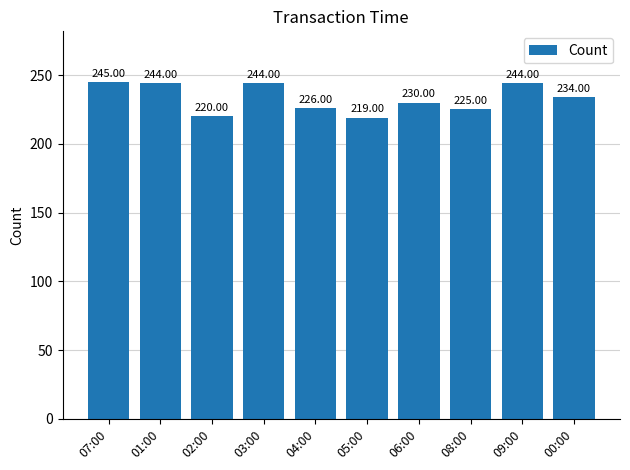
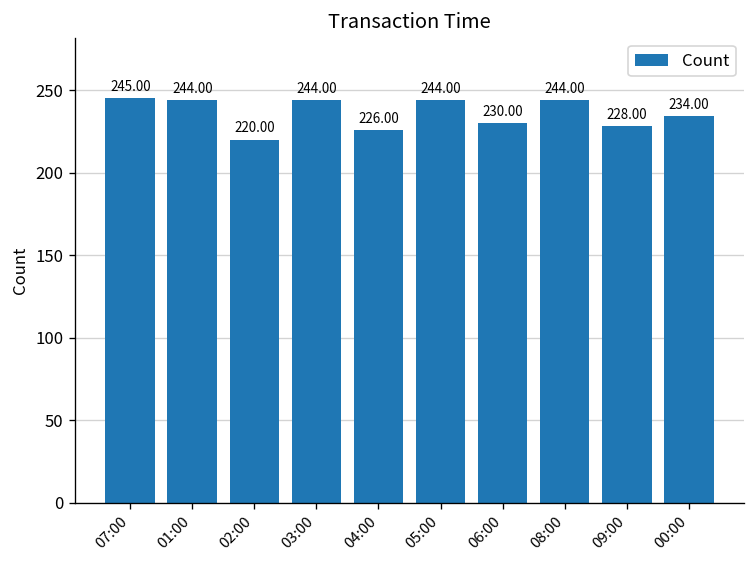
  {
    "07:00": 245.00,
    "01:00": 244.00,
    "02:00": 220.00,
    "03:00": 244.00,
    "04:00": 226.00,
-   "05:00": 219.00,
+   "05:00": 244.00,
    "06:00": 230.00,
-   "08:00": 225.00,
-   "09:00": 244.00,
+   "08:00": 244.00,
+   "09:00": 228.00,
    "00:00": 234.00
  }
